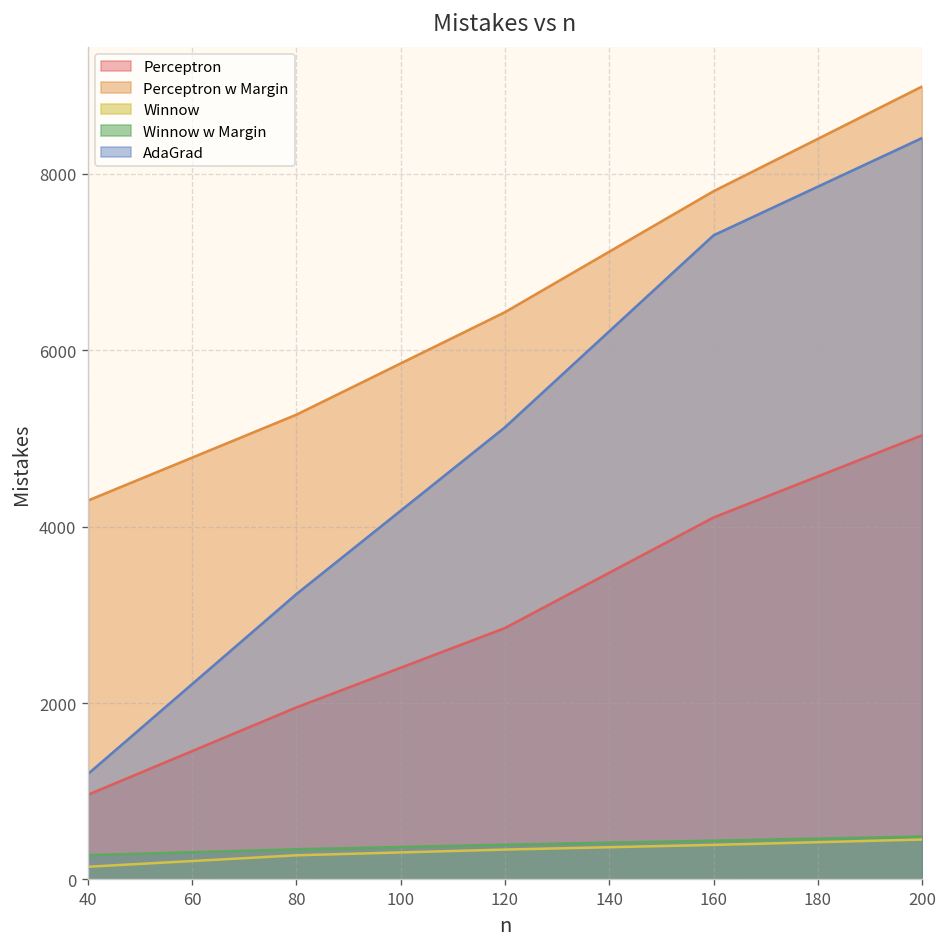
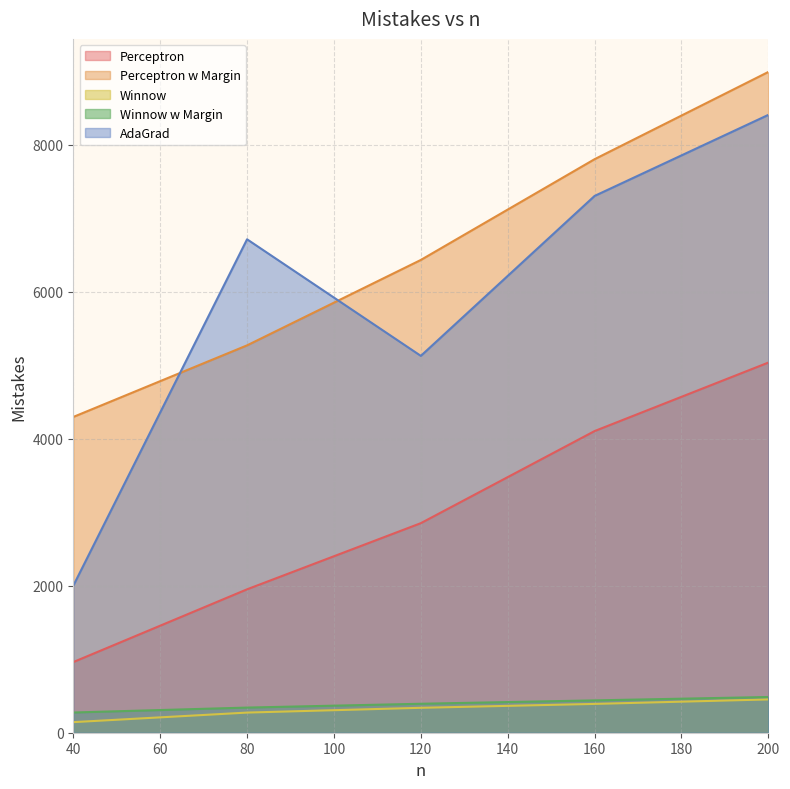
  {
    "Winnow w Margin": {
      "40": 300,
      "80": 300,
      "120": 400,
      "160": 400
    },
    "AdaGrad": {
-     "40": 1200,
-     "80": 3200,
+     "40": 2000,
+     "80": 6700,
      "120": 5100,
      "160": 7300,
      "200": 8400
    }
  }
